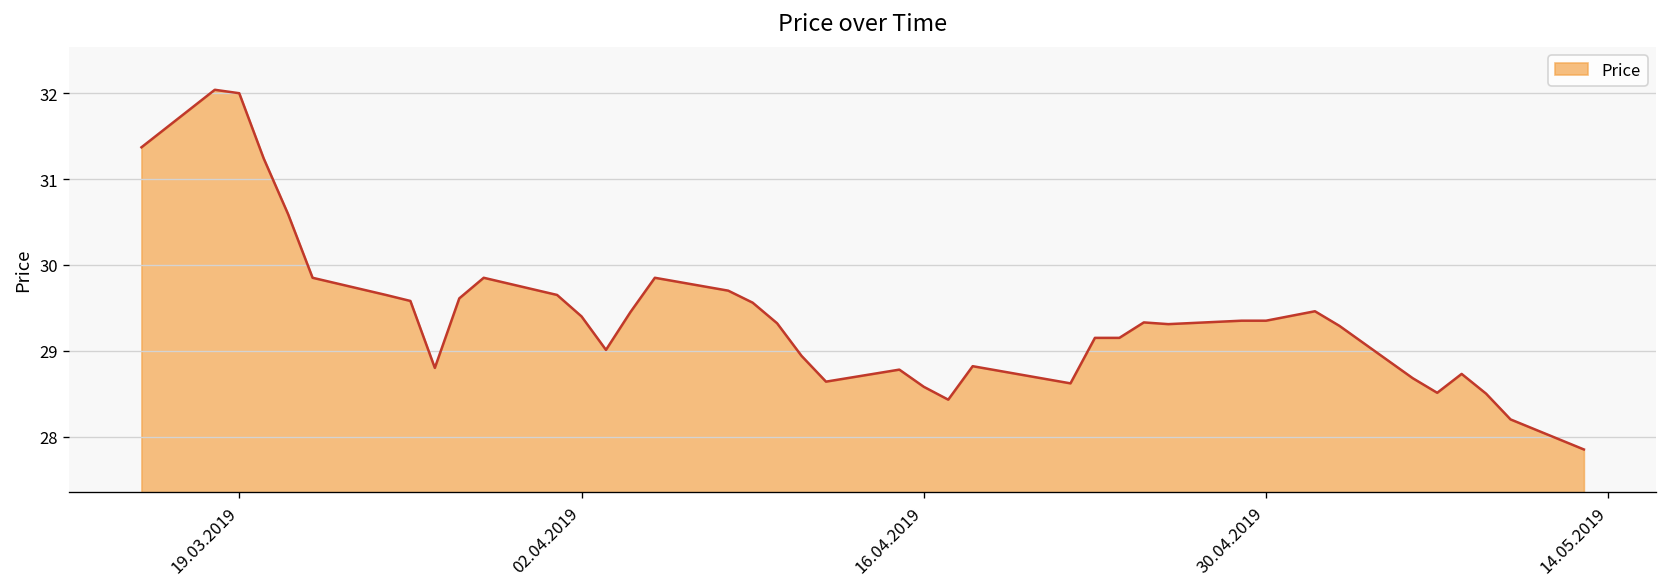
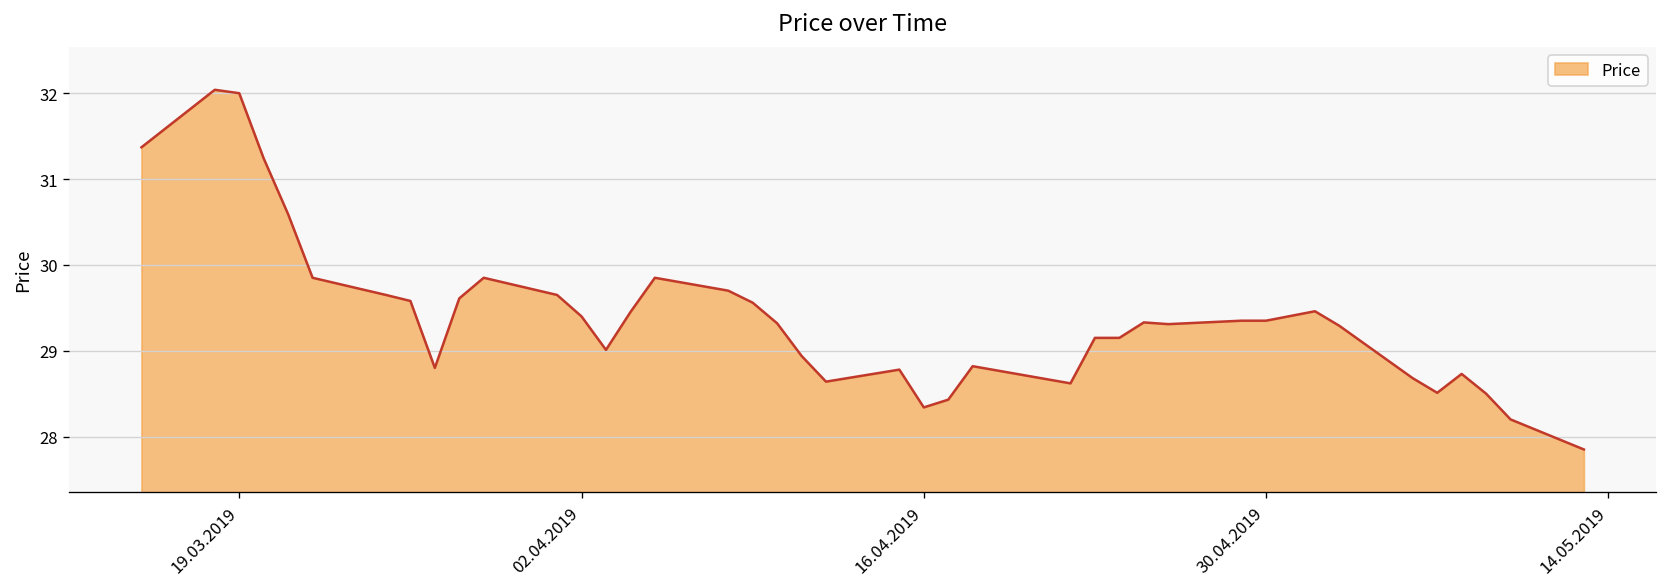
  {
    "19.03.2019": 32.0,
    "02.04.2019": 29.4,
-   "16.04.2019": 28.6,
+   "16.04.2019": 28.3,
    "30.04.2019": 29.4
  }
